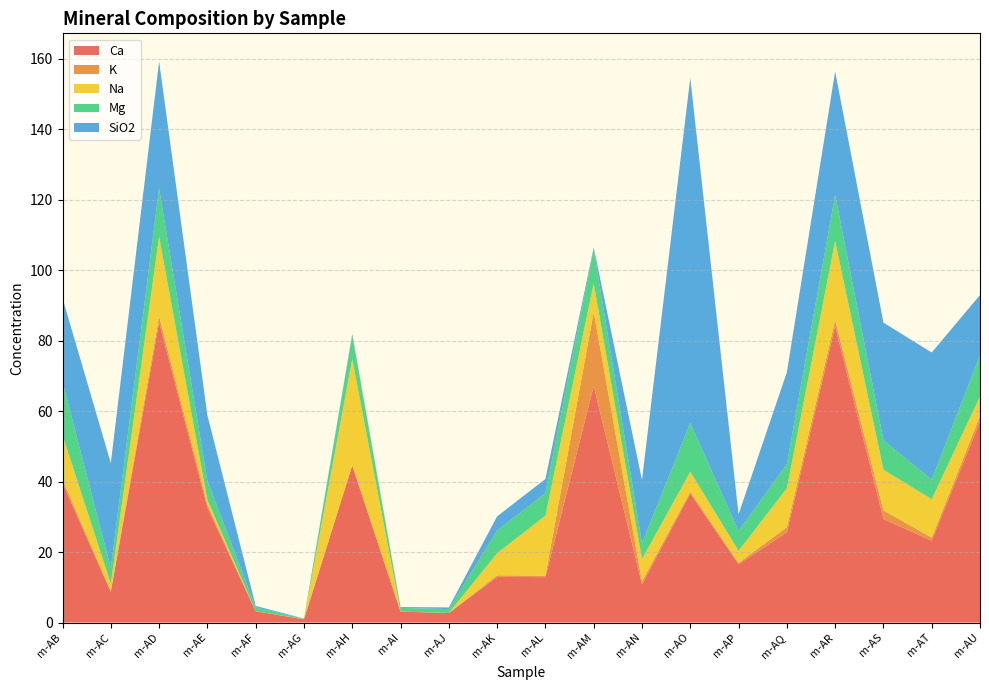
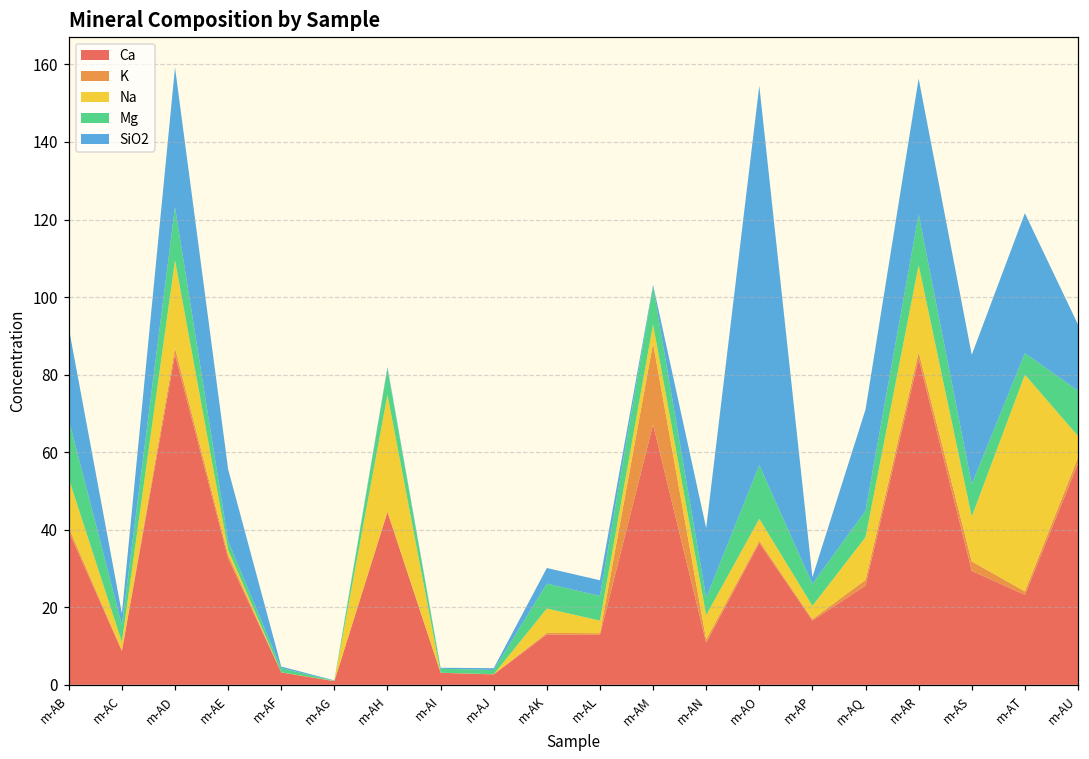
  {
    "Na": {
      "m-AB": 13,
      "m-AC": 2,
      "m-AD": 23,
      "m-AE": 1,
      "m-AH": 30,
      "m-AK": 6,
-     "m-AL": 17,
-     "m-AM": 8,
+     "m-AL": 3,
+     "m-AM": 5,
      "m-AN": 6,
      "m-AO": 6,
      "m-AP": 3,
      "m-AQ": 11,
      "m-AR": 22,
      "m-AS": 12,
-     "m-AT": 11,
+     "m-AT": 56,
      "m-AU": 6
    },
    "Mg": {
      "m-AB": 15,
      "m-AC": 4,
      "m-AD": 14,
-     "m-AE": 5,
+     "m-AE": 2,
      "m-AK": 6,
      "m-AL": 6,
      "m-AN": 5,
      "m-AO": 14,
      "m-AP": 6,
      "m-AQ": 7,
      "m-AR": 13,
      "m-AS": 8,
      "m-AT": 6,
      "m-AU": 12
    },
    "SiO2": {
      "m-AB": 24,
-     "m-AC": 30,
+     "m-AC": 3,
      "m-AD": 36,
      "m-AE": 19,
      "m-AK": 4,
      "m-AL": 4,
      "m-AN": 18,
      "m-AO": 98,
-     "m-AP": 5,
+     "m-AP": 2,
      "m-AQ": 26,
      "m-AR": 35,
      "m-AS": 33,
      "m-AT": 36,
      "m-AU": 17
    }
  }
